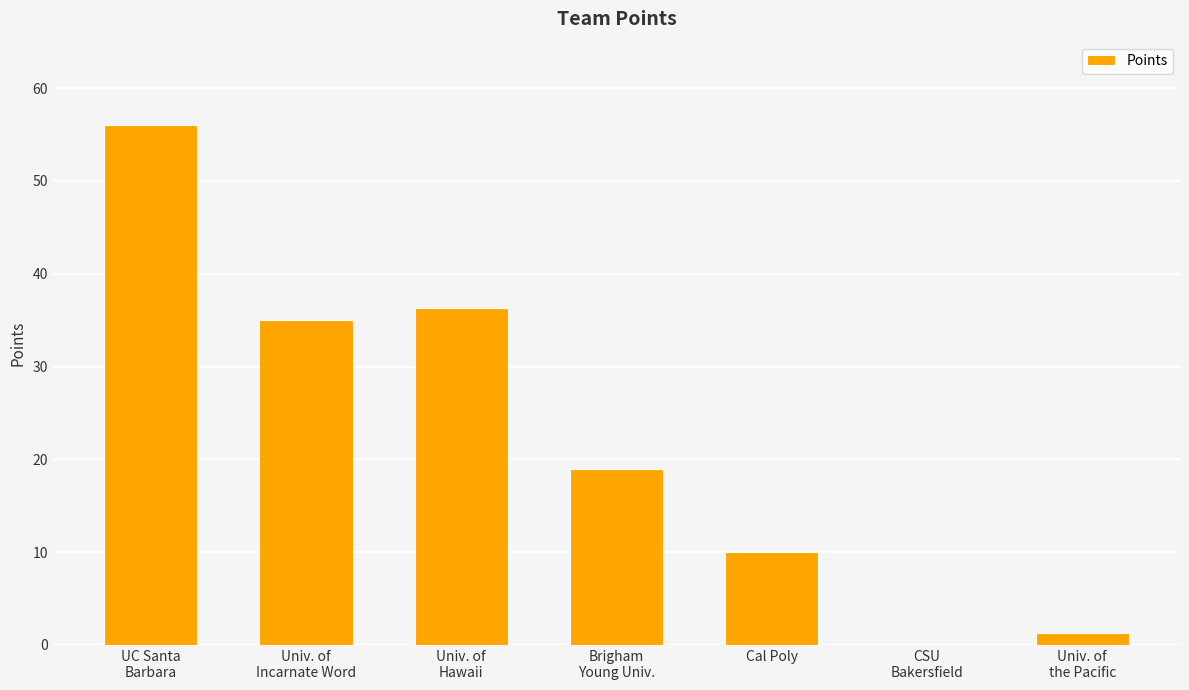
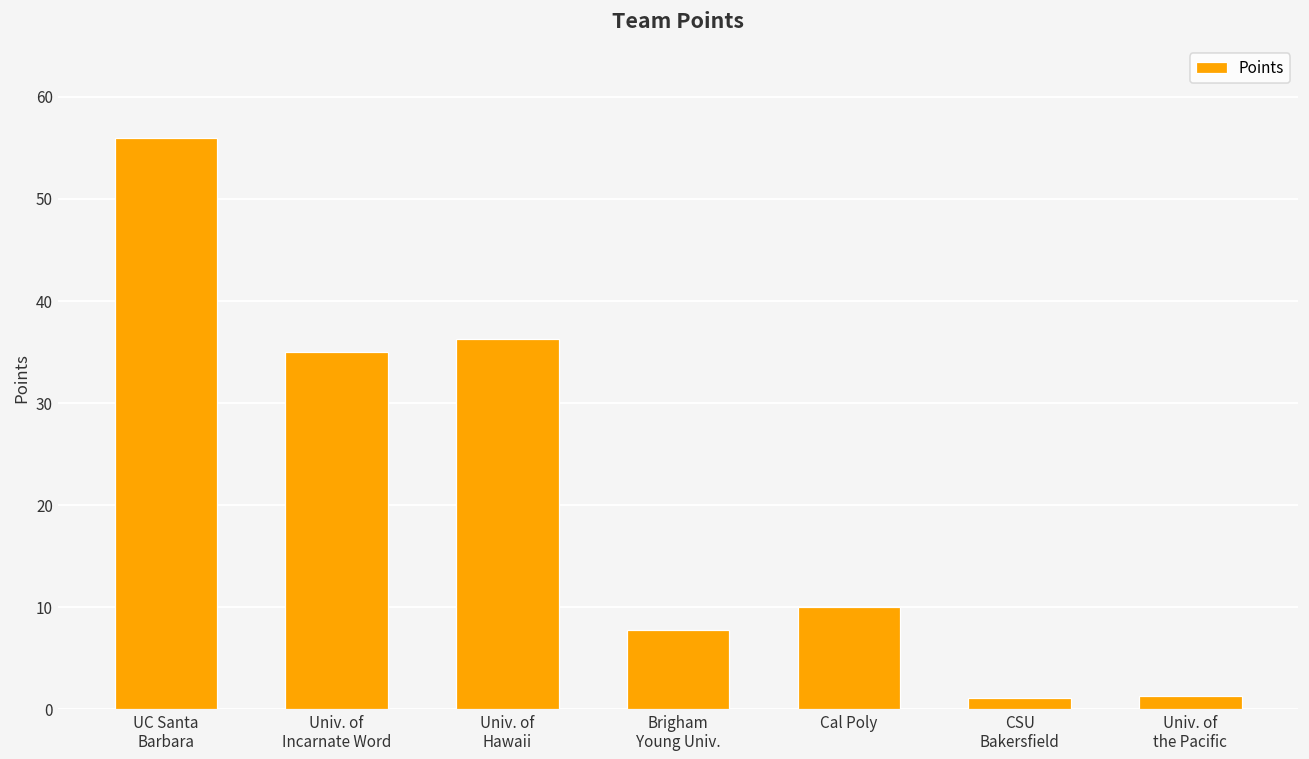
  {
    "UC Santa Barbara": 56,
    "Univ. of Incarnate Word": 35,
    "Univ. of Hawaii": 36,
-   "Brigham Young Univ.": 19,
+   "Brigham Young Univ.": 8,
    "Cal Poly": 10,
-   "CSU Bakersfield": 0,
+   "CSU Bakersfield": 1,
    "Univ. of the Pacific": 1
  }
